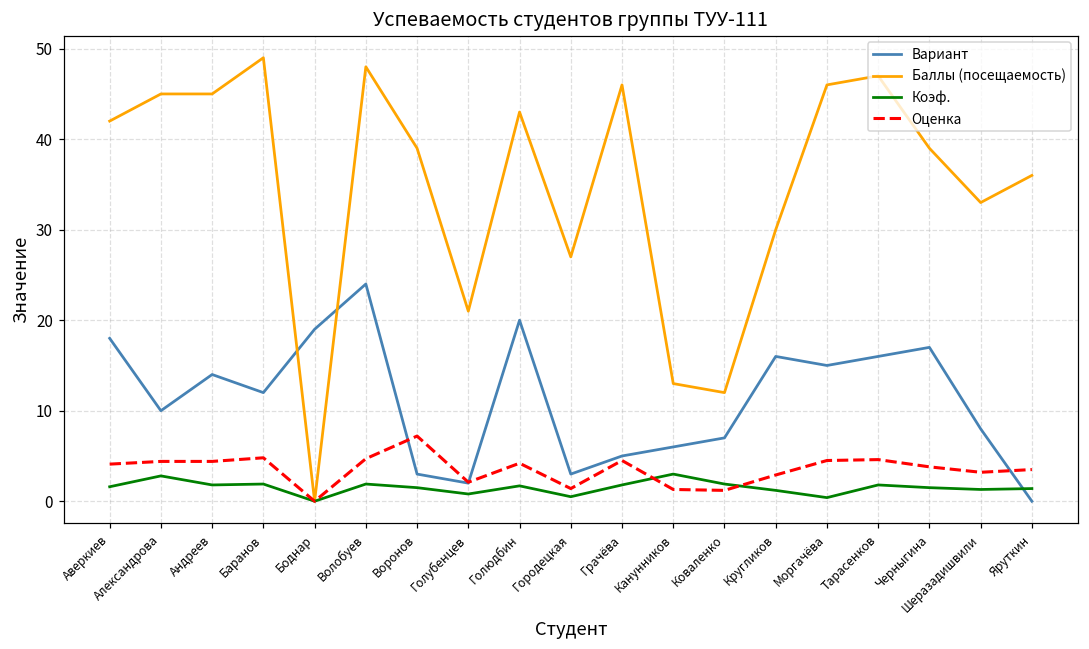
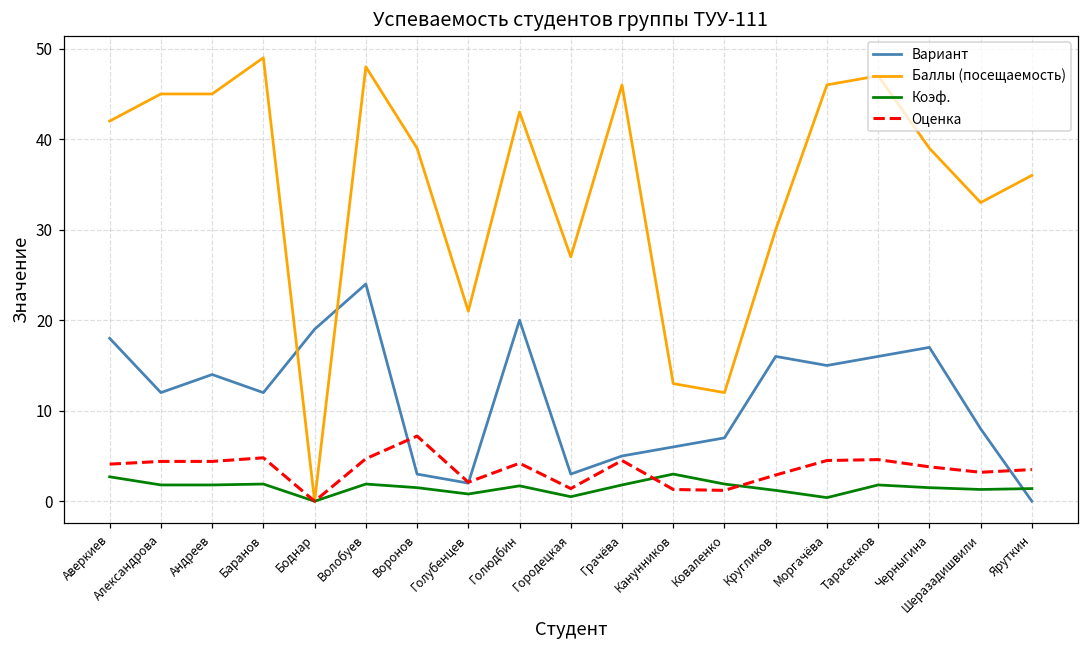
  {
    "Вариант": {
      "Аверкиев": 18,
-     "Александрова": 10,
+     "Александрова": 12,
      "Андреев": 14,
      "Баранов": 12,
      "Боднар": 19,
      "Волобуев": 24,
      "Воронов": 3,
      "Голюдбин": 20,
      "Городецкая": 3,
      "Грачёва": 5,
      "Канунников": 6,
      "Коваленко": 7,
      "Кругликов": 16,
      "Моргачёва": 15,
      "Тарасенков": 16,
      "Черныгина": 17,
      "Шеразадишвили": 8,
      "Яруткин": 0
    },
    "Баллы (посещаемость)": {
      "Аверкиев": 42,
      "Александрова": 45,
      "Андреев": 45,
      "Баранов": 49,
      "Волобуев": 48,
      "Воронов": 39,
      "Голубенцев": 21,
      "Голюдбин": 43,
      "Городецкая": 27,
      "Грачёва": 46,
      "Канунников": 13,
      "Коваленко": 12,
      "Кругликов": 30,
      "Моргачёва": 46,
      "Черныгина": 39,
      "Шеразадишвили": 33,
      "Яруткин": 36
    },
    "Коэф.": {
-     "Аверкиев": 2,
-     "Александрова": 3,
+     "Аверкиев": 3,
+     "Александрова": 2,
      "Андреев": 2,
      "Баранов": 2,
      "Волобуев": 2,
      "Воронов": 2,
      "Голубенцев": 1,
      "Голюдбин": 2,
      "Городецкая": 1,
      "Грачёва": 2,
      "Канунников": 3,
      "Коваленко": 2,
      "Кругликов": 1,
      "Моргачёва": 0,
      "Тарасенков": 2,
      "Черныгина": 2,
      "Шеразадишвили": 1,
      "Яруткин": 1
    },
    "Оценка": {
      "Аверкиев": 4,
      "Александрова": 4,
      "Андреев": 4,
      "Баранов": 5,
      "Волобуев": 5,
      "Воронов": 7,
      "Голюдбин": 4,
      "Городецкая": 1,
      "Грачёва": 5,
      "Канунников": 1,
      "Коваленко": 1,
      "Кругликов": 3,
      "Моргачёва": 5,
      "Тарасенков": 5,
      "Черныгина": 4,
      "Шеразадишвили": 3,
      "Яруткин": 4
    }
  }
